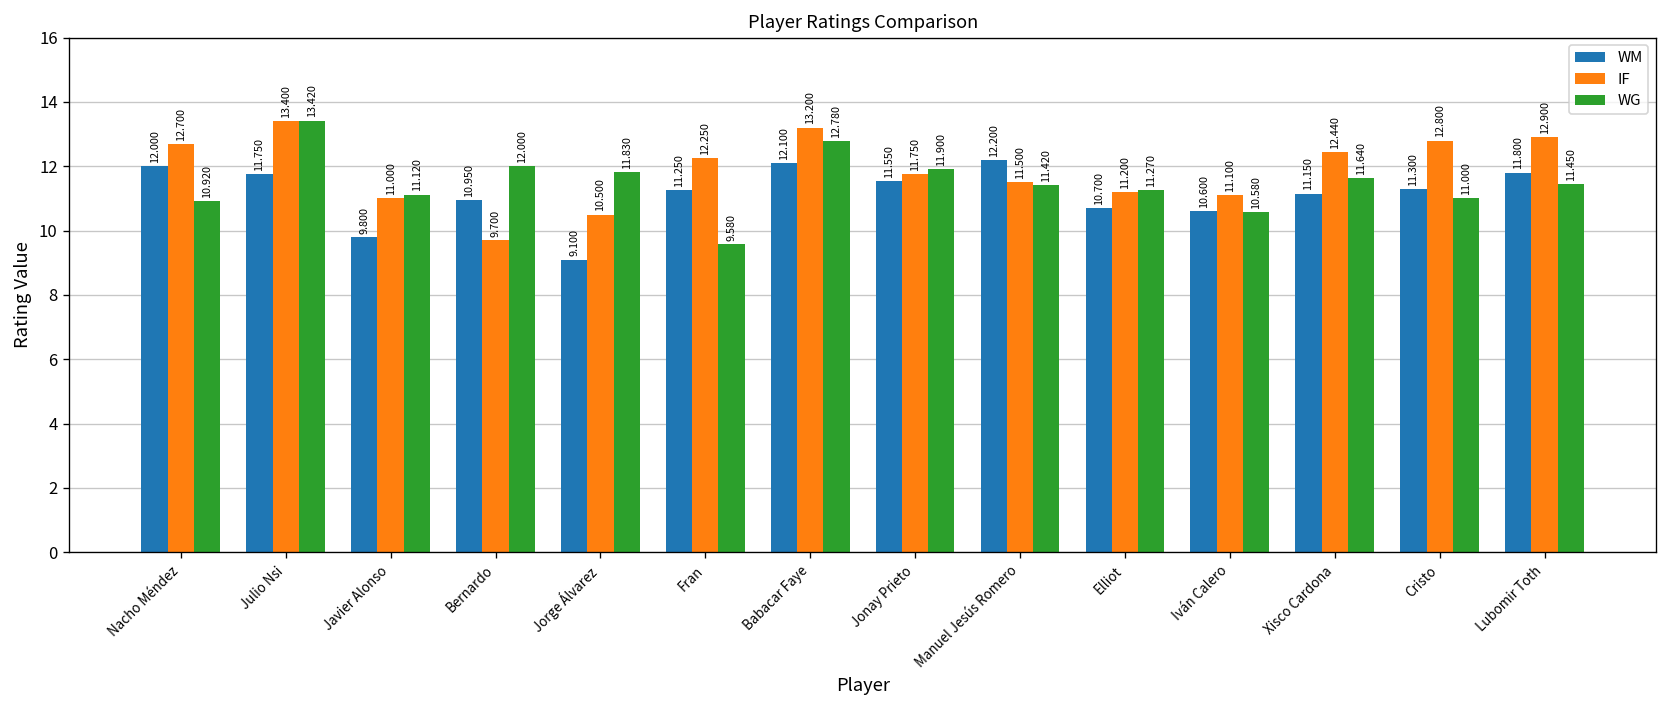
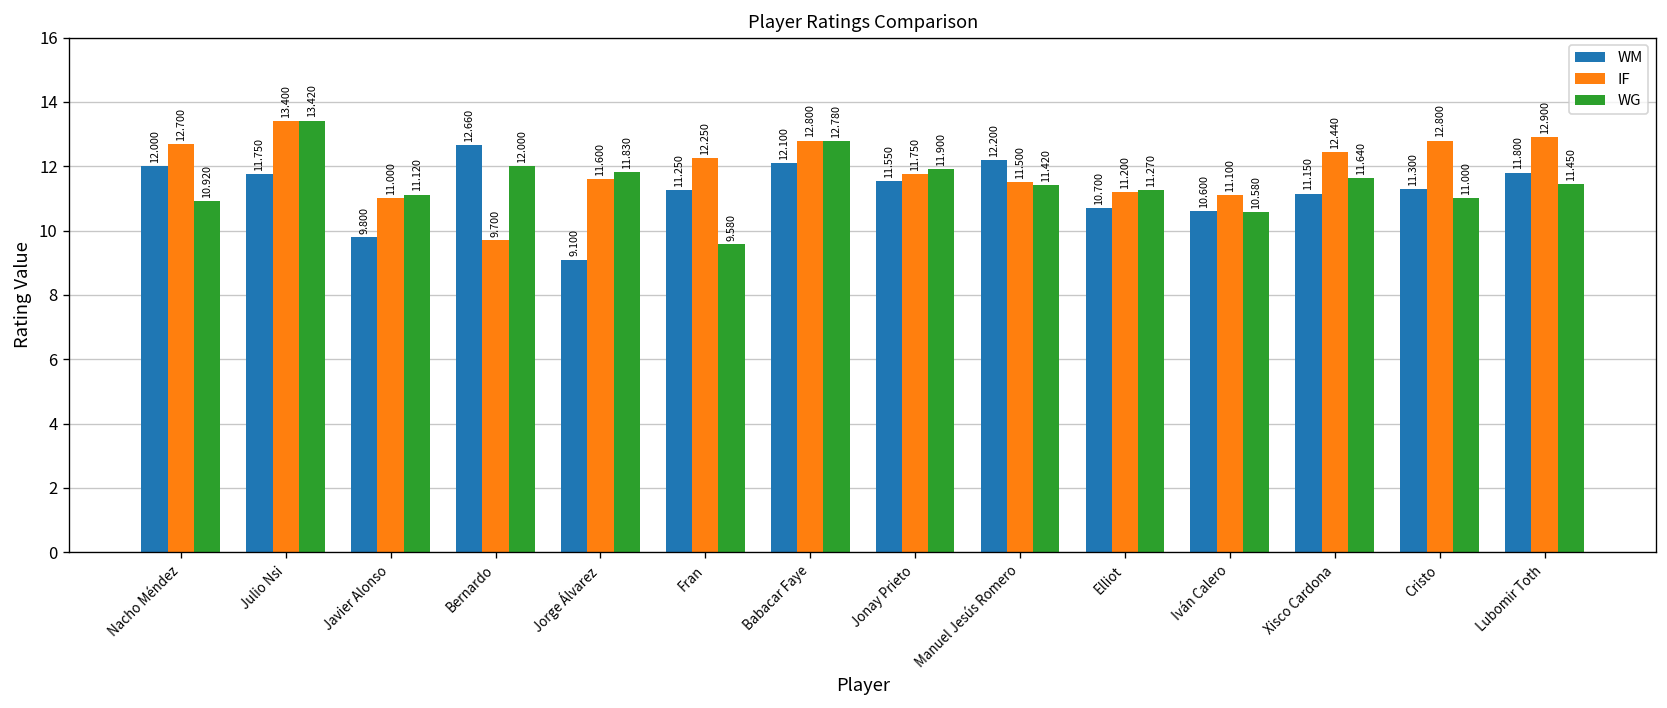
  {
    "WM": {
      "Nacho Méndez": 12.000,
      "Julio Nsi": 11.750,
      "Javier Alonso": 9.800,
-     "Bernardo": 10.950,
+     "Bernardo": 12.660,
      "Jorge Álvarez": 9.100,
      "Fran": 11.250,
      "Babacar Faye": 12.100,
      "Jonay Prieto": 11.550,
      "Manuel Jesús Romero": 12.200,
      "Elliot": 10.700,
      "Iván Calero": 10.600,
      "Xisco Cardona": 11.150,
      "Cristo": 11.300,
      "Lubomir Toth": 11.800
    },
    "IF": {
      "Nacho Méndez": 12.700,
      "Julio Nsi": 13.400,
      "Javier Alonso": 11.000,
      "Bernardo": 9.700,
-     "Jorge Álvarez": 10.500,
+     "Jorge Álvarez": 11.600,
      "Fran": 12.250,
-     "Babacar Faye": 13.200,
+     "Babacar Faye": 12.800,
      "Jonay Prieto": 11.750,
      "Manuel Jesús Romero": 11.500,
      "Elliot": 11.200,
      "Iván Calero": 11.100,
      "Xisco Cardona": 12.440,
      "Cristo": 12.800,
      "Lubomir Toth": 12.900
    },
    "WG": {
      "Nacho Méndez": 10.920,
      "Julio Nsi": 13.420,
      "Javier Alonso": 11.120,
      "Bernardo": 12.000,
      "Jorge Álvarez": 11.830,
      "Fran": 9.580,
      "Babacar Faye": 12.780,
      "Jonay Prieto": 11.900,
      "Manuel Jesús Romero": 11.420,
      "Elliot": 11.270,
      "Iván Calero": 10.580,
      "Xisco Cardona": 11.640,
      "Cristo": 11.000,
      "Lubomir Toth": 11.450
    }
  }
